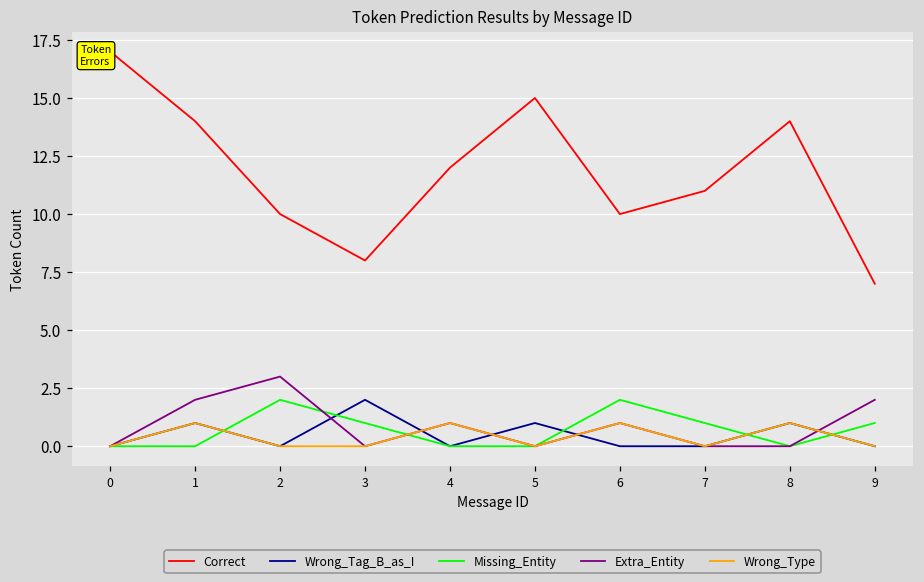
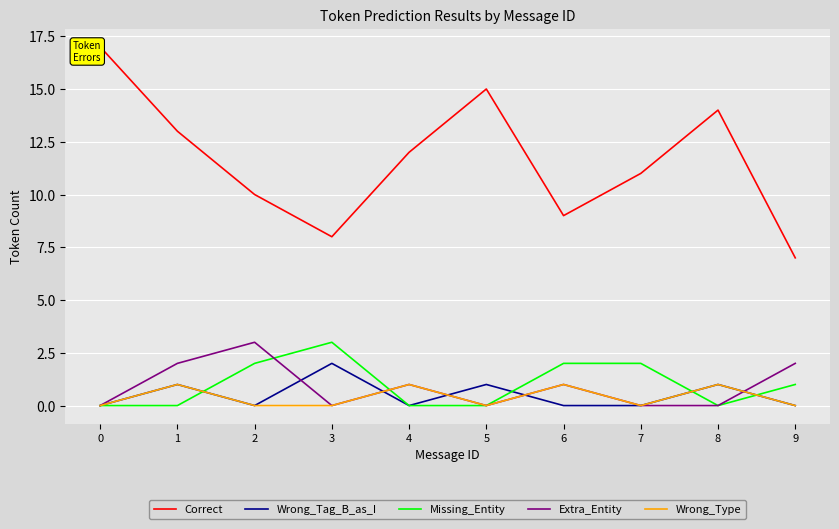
  {
    "Correct": {
-     "1": 14,
+     "1": 13,
      "2": 10,
      "3": 8,
      "4": 12,
      "5": 15,
-     "6": 10,
+     "6": 9,
      "7": 11,
      "8": 14,
      "9": 7
    },
    "Wrong_Tag_B_as_I": {
      "3": 2,
      "5": 1,
      "6": 0
    },
    "Missing_Entity": {
      "1": 0,
      "2": 2,
-     "3": 1,
+     "3": 3,
      "6": 2,
-     "7": 1,
+     "7": 2,
      "9": 1
    },
    "Extra_Entity": {
      "1": 2,
      "2": 3,
      "9": 2
    }
  }
